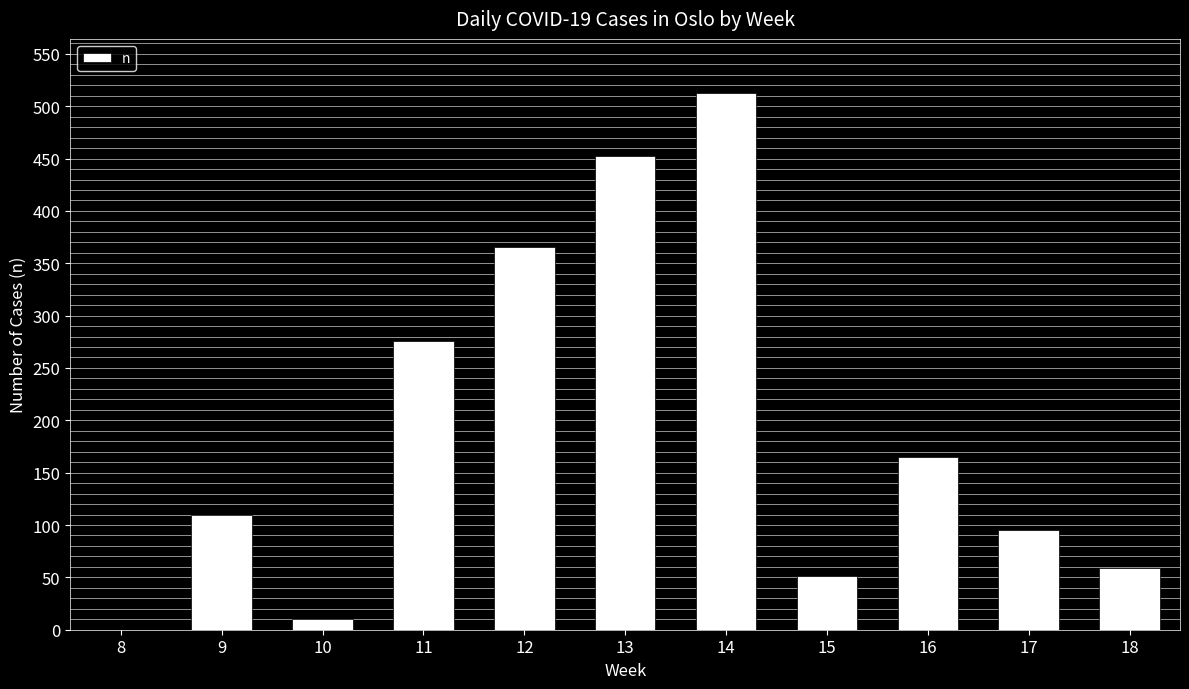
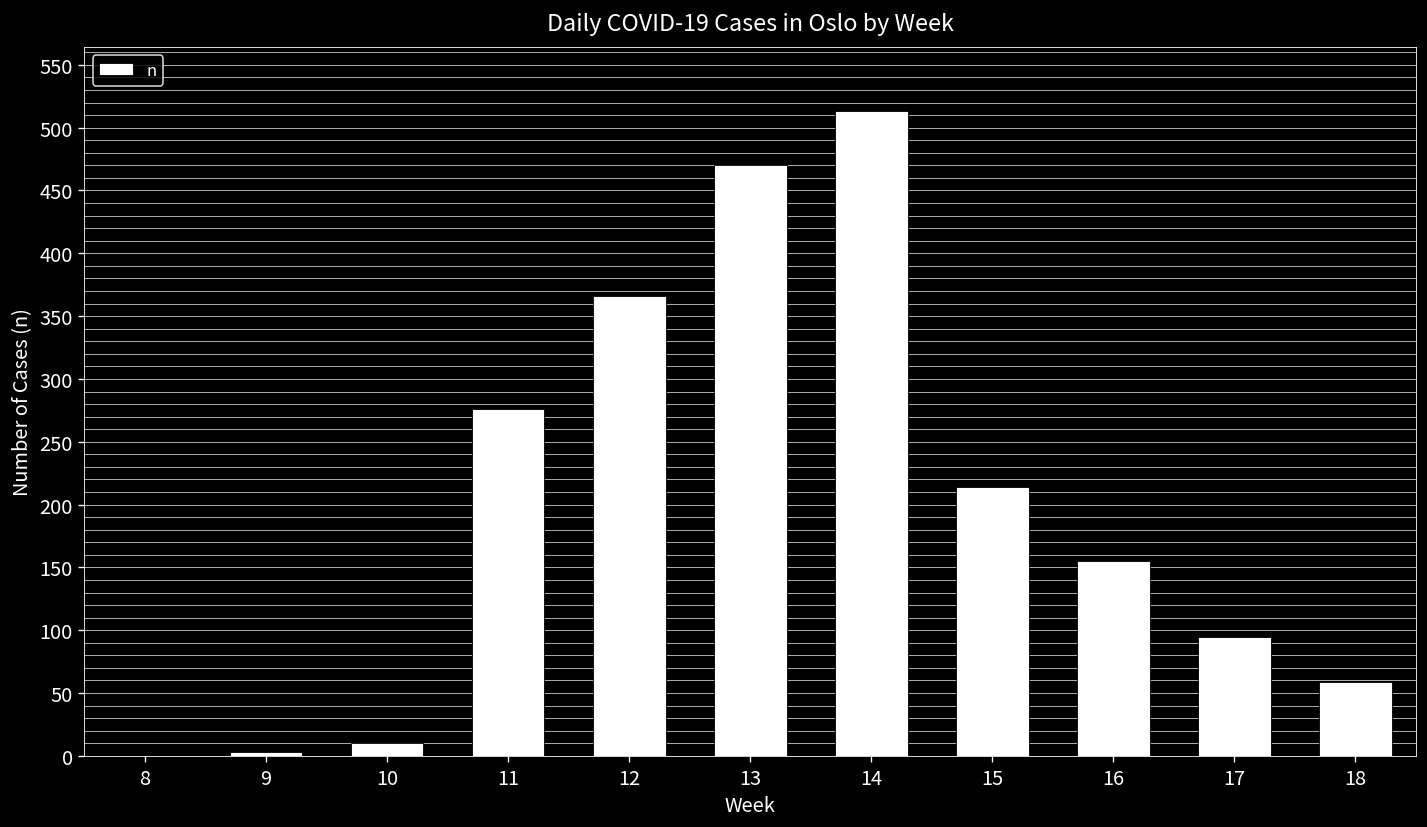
  {
    "8": 0,
-   "9": 110,
+   "9": 3,
    "10": 10,
    "11": 276,
    "12": 366,
-   "13": 452,
+   "13": 470,
    "14": 513,
-   "15": 51,
-   "16": 165,
+   "15": 214,
+   "16": 155,
    "17": 95,
    "18": 59
  }
